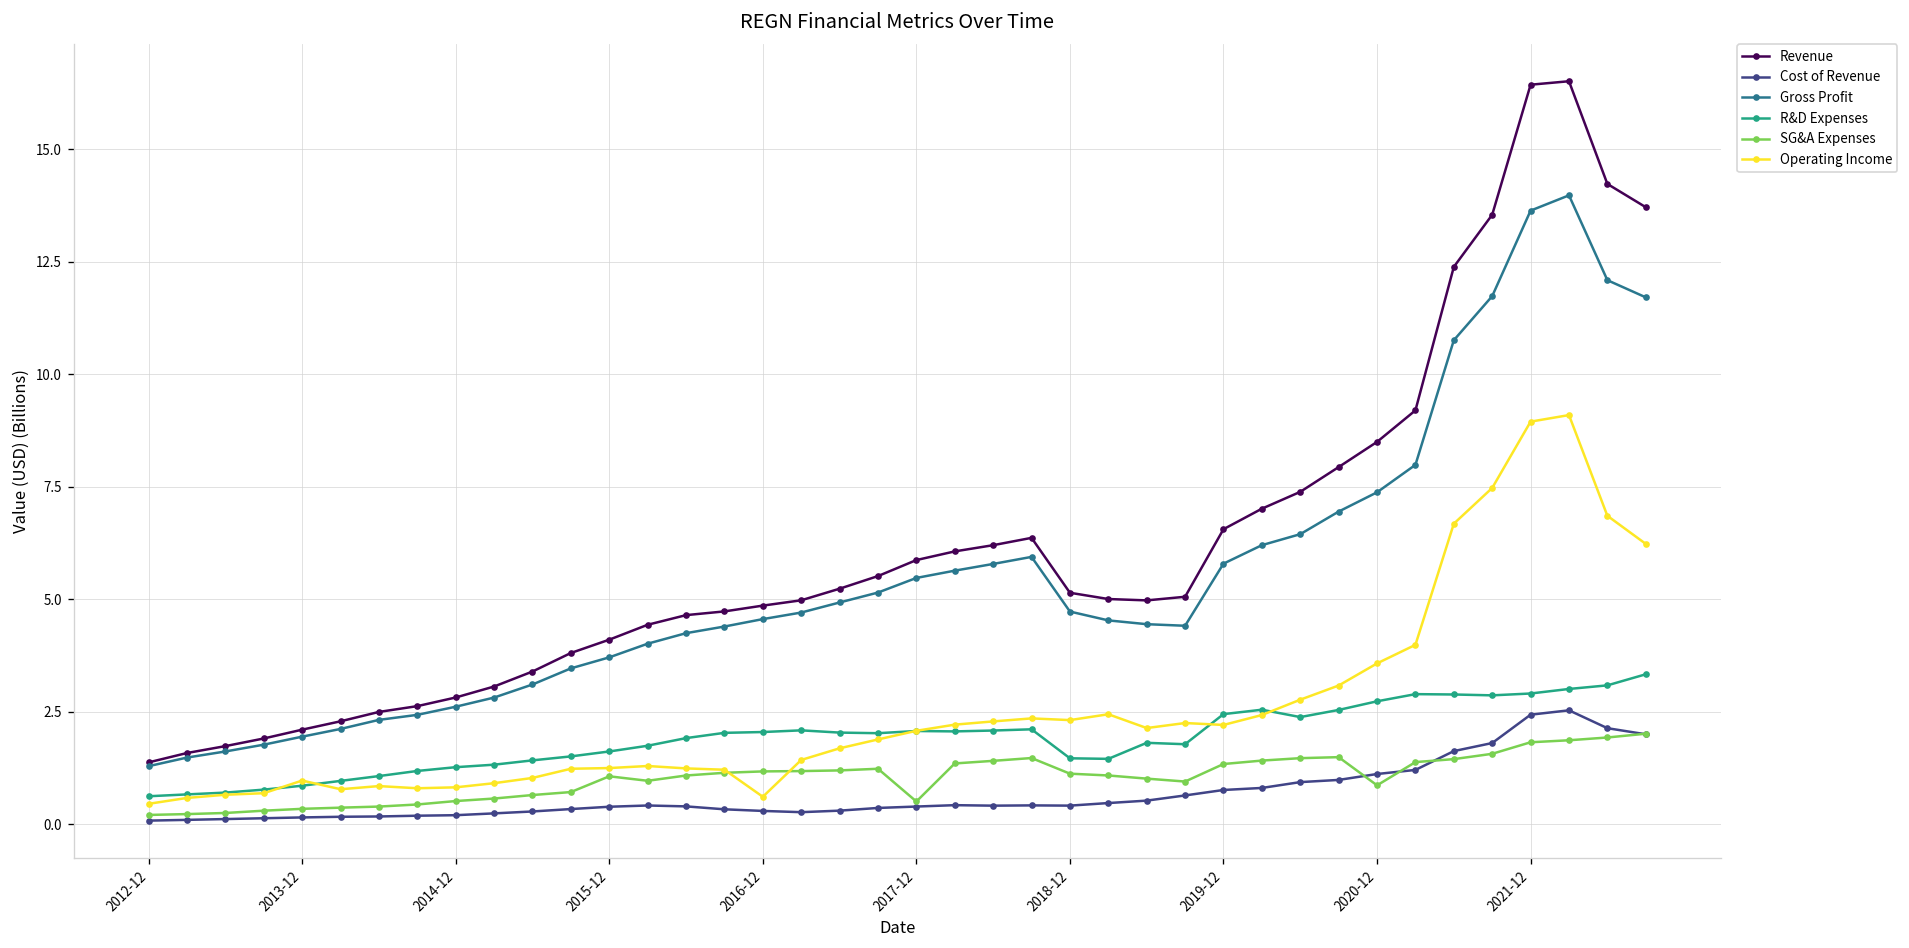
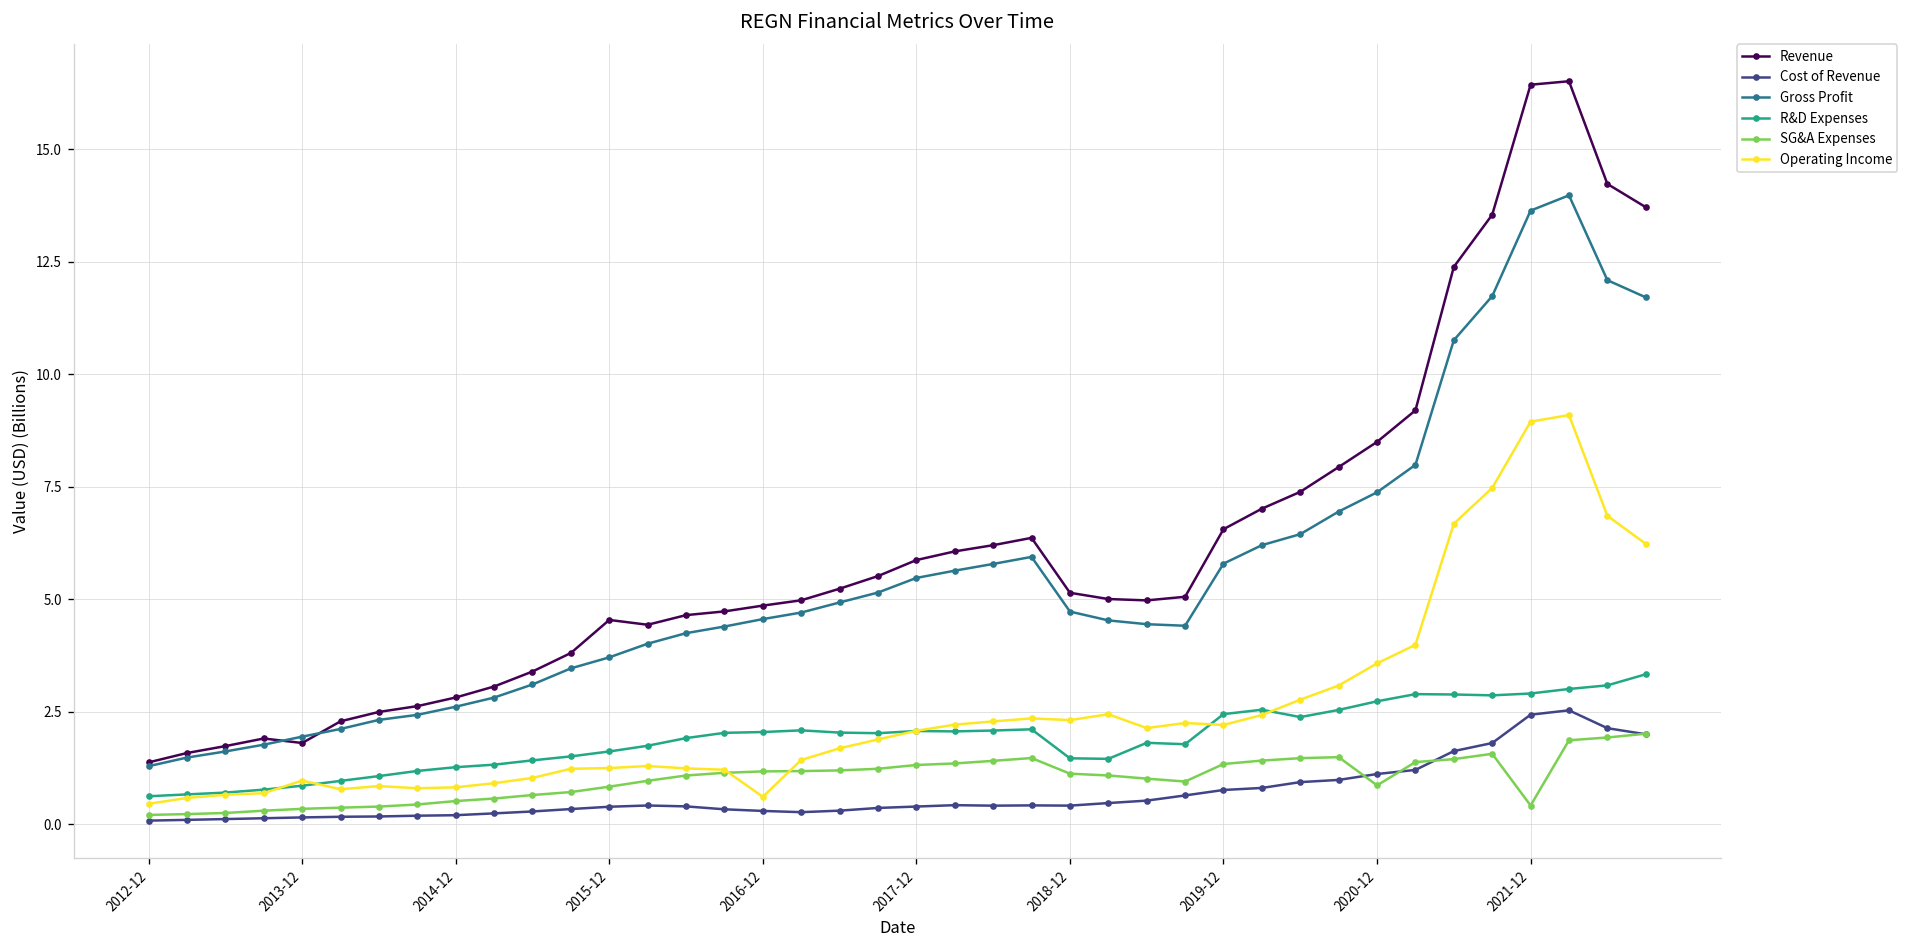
  {
    "Revenue": {
      "2012-12": 1.4,
-     "2013-12": 2.1,
+     "2013-12": 1.8,
      "2014-12": 2.8,
-     "2015-12": 4.1,
+     "2015-12": 4.5,
      "2016-12": 4.9,
      "2017-12": 5.9,
      "2018-12": 5.1,
      "2019-12": 6.6,
      "2020-12": 8.5,
      "2021-12": 16.4
    },
    "SG&A Expenses": {
      "2012-12": 0.2,
      "2013-12": 0.3,
      "2014-12": 0.5,
-     "2015-12": 1.1,
+     "2015-12": 0.8,
      "2016-12": 1.2,
-     "2017-12": 0.5,
+     "2017-12": 1.3,
      "2018-12": 1.1,
      "2019-12": 1.3,
      "2020-12": 0.9,
-     "2021-12": 1.8
+     "2021-12": 0.4
    },
    "Operating Income": {
      "2012-12": 0.5,
      "2013-12": 1.0,
      "2014-12": 0.8,
      "2015-12": 1.3,
      "2016-12": 0.6,
      "2018-12": 2.3,
      "2019-12": 2.2,
      "2020-12": 3.6,
      "2021-12": 8.9
    }
  }
